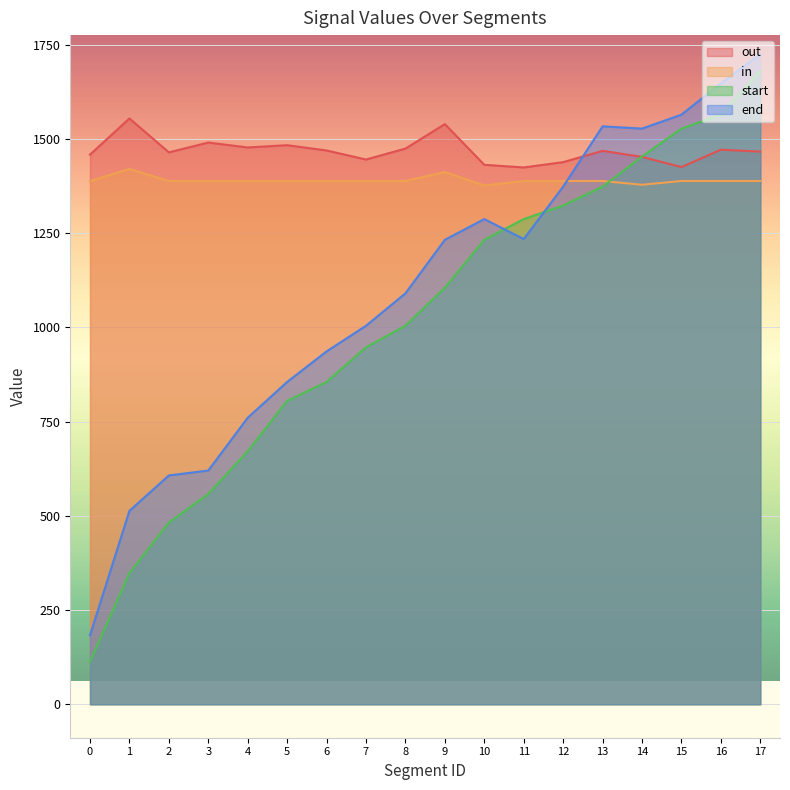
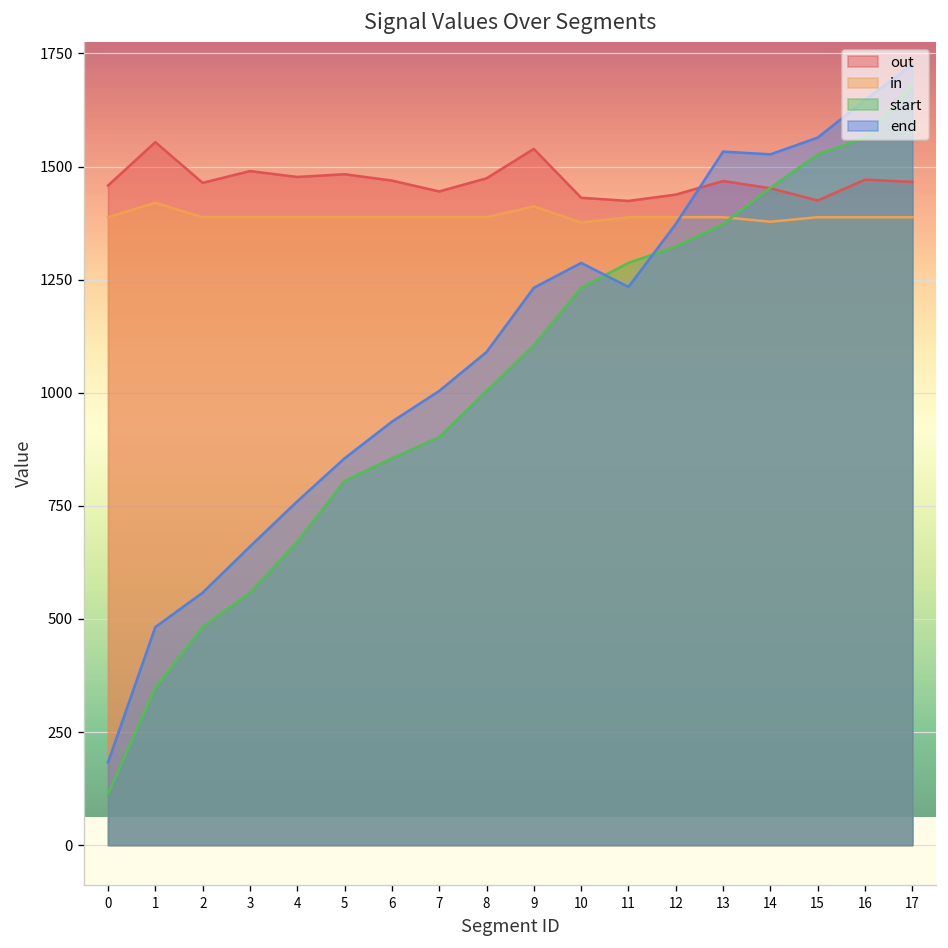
  {
    "start": {
      "0": 110,
      "1": 350,
      "2": 480,
      "3": 560,
      "4": 670,
      "5": 810,
      "6": 860,
-     "7": 950,
+     "7": 900,
      "8": 1000,
      "9": 1110,
      "10": 1230,
      "11": 1290,
      "12": 1320,
      "13": 1370,
      "15": 1530
    },
    "end": {
      "0": 180,
-     "1": 510,
-     "2": 610,
-     "3": 620,
+     "1": 480,
+     "2": 560,
+     "3": 660,
      "4": 760,
      "5": 860,
      "6": 940,
      "7": 1000,
      "8": 1090,
      "9": 1230,
      "10": 1290,
      "11": 1230,
      "12": 1370,
      "13": 1530,
      "14": 1530,
      "15": 1560
    }
  }
